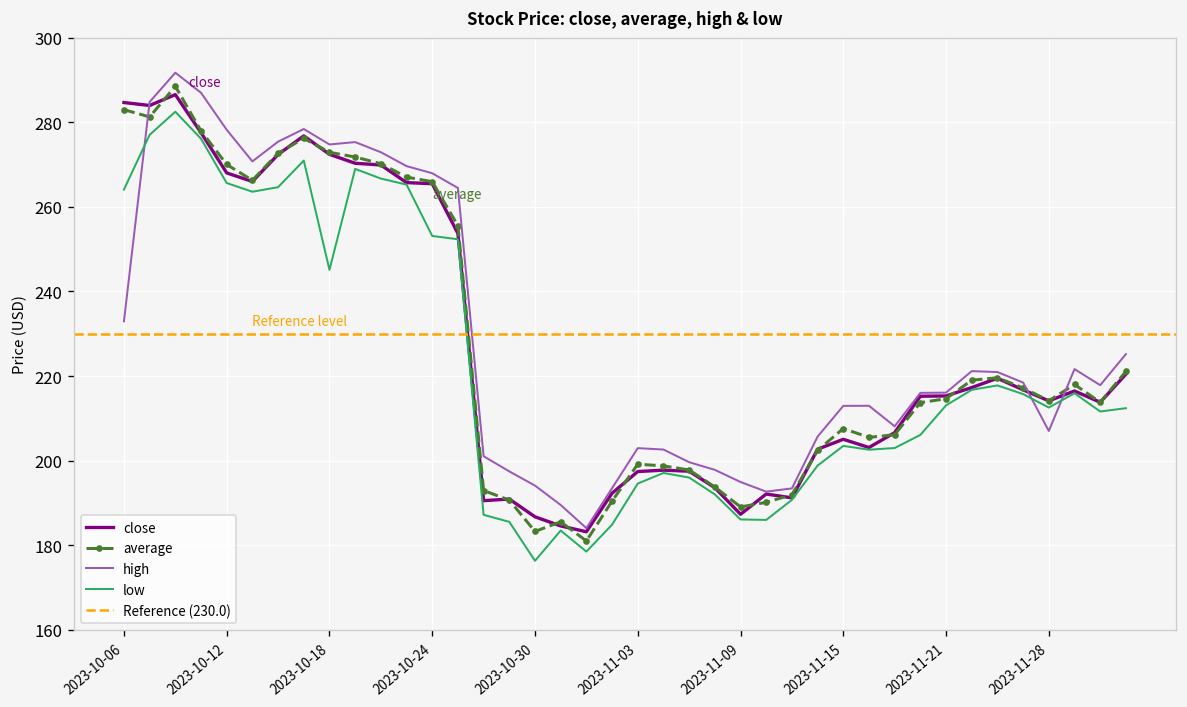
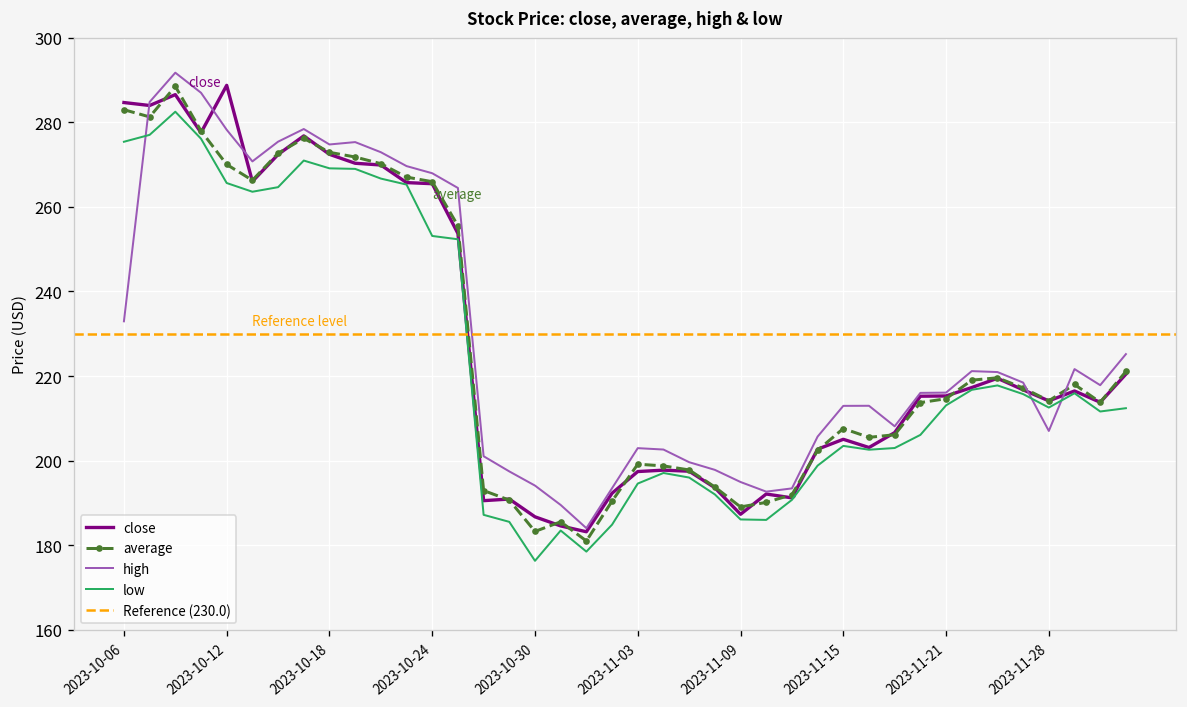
  {
    "close": {
      "2023-10-06": 285,
-     "2023-10-12": 268,
+     "2023-10-12": 289,
      "2023-10-30": 187,
      "2023-11-03": 197,
      "2023-11-09": 187,
      "2023-11-15": 205
    },
    "average": {
      "2023-10-06": 283,
      "2023-10-12": 270,
      "2023-10-30": 183,
      "2023-11-03": 199,
      "2023-11-09": 189,
      "2023-11-15": 208
    },
    "high": {
      "2023-10-06": 233,
      "2023-10-12": 278,
      "2023-10-18": 275,
      "2023-10-24": 268,
      "2023-10-30": 194,
      "2023-11-03": 203,
      "2023-11-09": 195,
      "2023-11-15": 213,
      "2023-11-21": 216,
      "2023-11-28": 207
    },
    "low": {
-     "2023-10-06": 264,
+     "2023-10-06": 275,
      "2023-10-12": 266,
-     "2023-10-18": 245,
+     "2023-10-18": 269,
      "2023-10-24": 253,
      "2023-10-30": 176,
      "2023-11-03": 195,
      "2023-11-09": 186,
      "2023-11-15": 204,
      "2023-11-21": 213,
      "2023-11-28": 213
    }
  }
